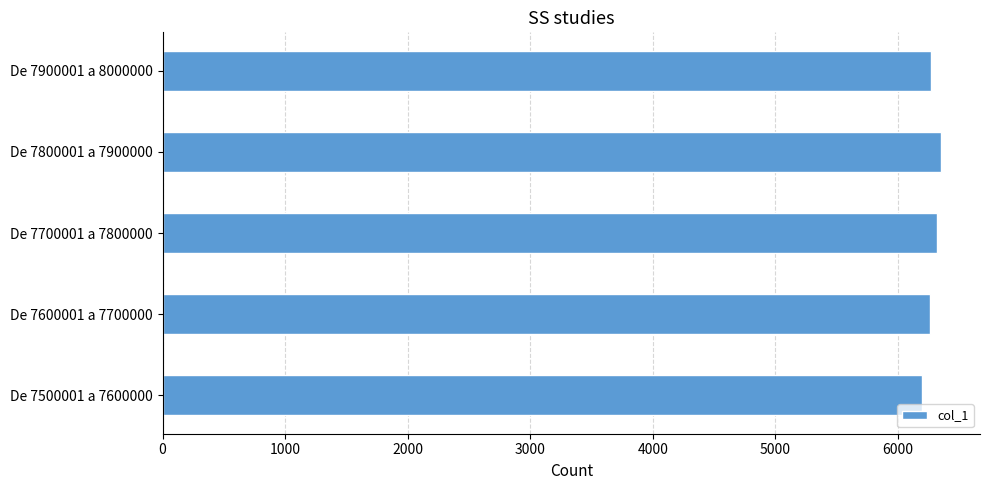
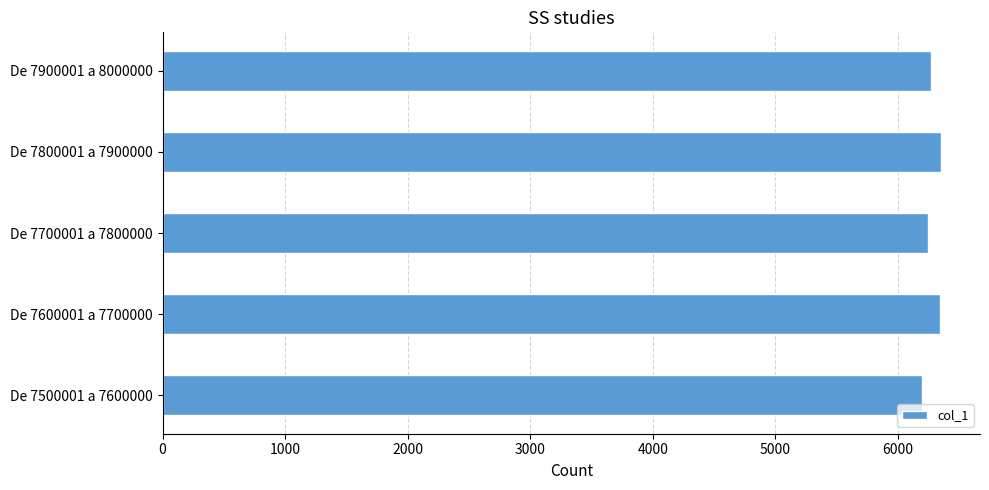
  {
    "De 7900001 a 8000000": 6270,
    "De 7800001 a 7900000": 6350,
-   "De 7700001 a 7800000": 6320,
-   "De 7600001 a 7700000": 6260,
+   "De 7700001 a 7800000": 6240,
+   "De 7600001 a 7700000": 6350,
    "De 7500001 a 7600000": 6190
  }
